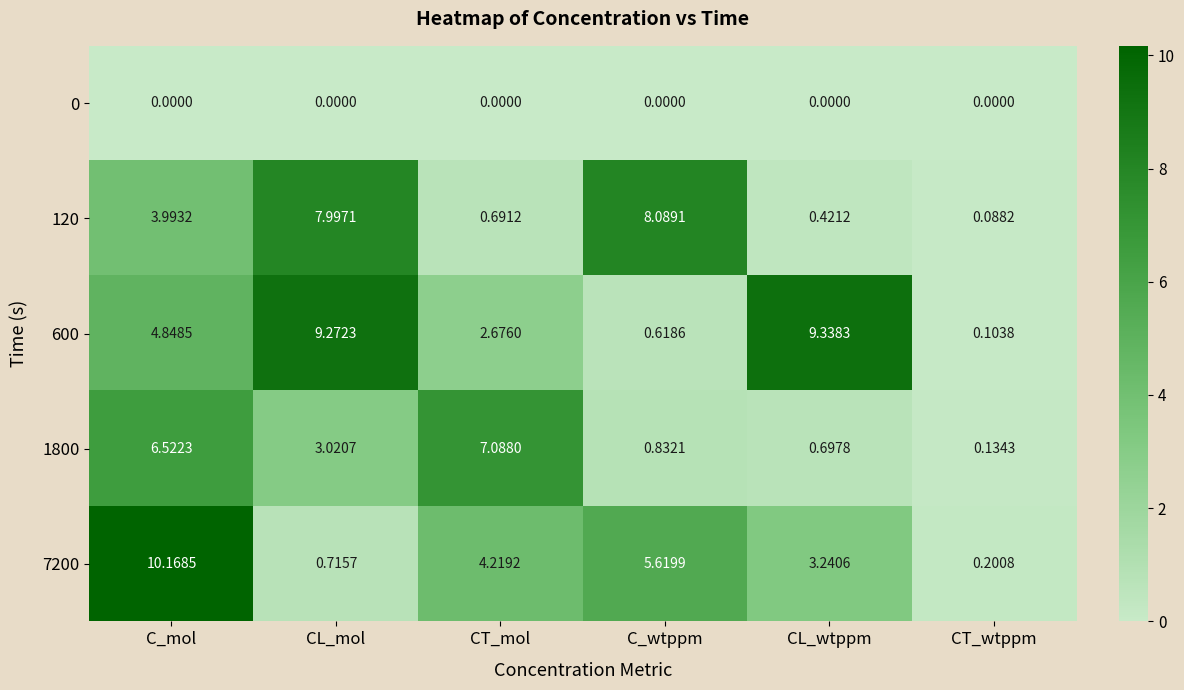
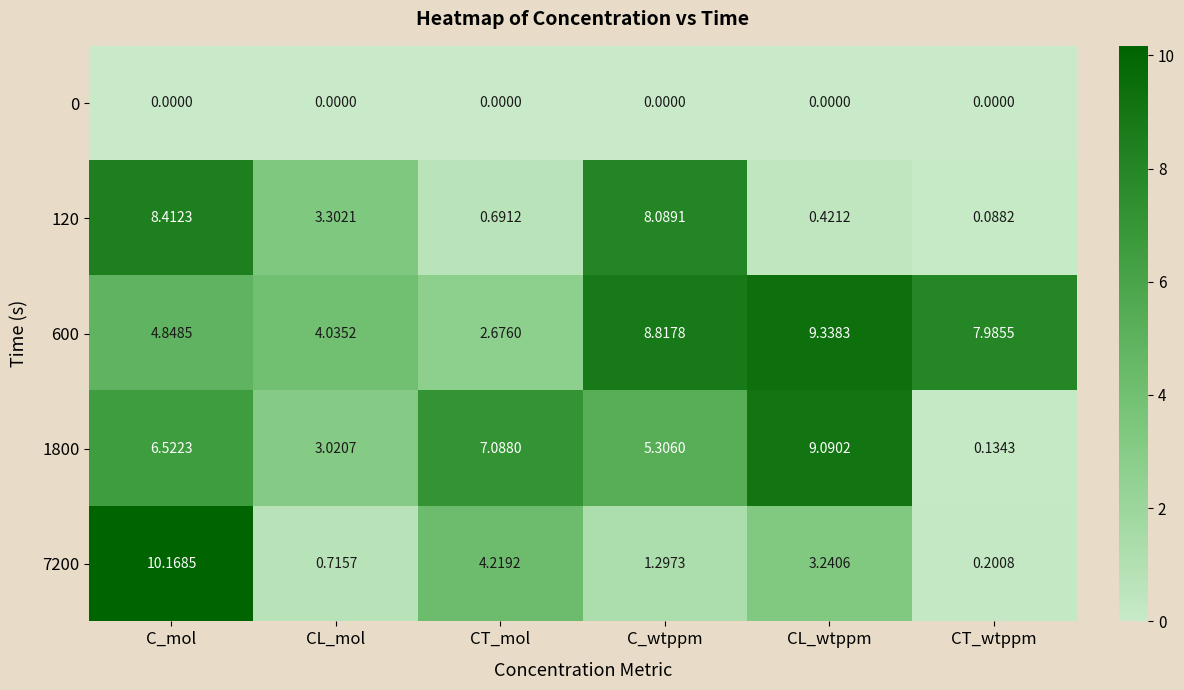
  {
    "0": {
      "C_mol": 0.0000,
      "CL_mol": 0.0000,
      "CT_mol": 0.0000,
      "C_wtppm": 0.0000,
      "CL_wtppm": 0.0000,
      "CT_wtppm": 0.0000
    },
    "120": {
-     "C_mol": 3.9932,
-     "CL_mol": 7.9971,
+     "C_mol": 8.4123,
+     "CL_mol": 3.3021,
      "CT_mol": 0.6912,
      "C_wtppm": 8.0891,
      "CL_wtppm": 0.4212,
      "CT_wtppm": 0.0882
    },
    "600": {
      "C_mol": 4.8485,
-     "CL_mol": 9.2723,
+     "CL_mol": 4.0352,
      "CT_mol": 2.6760,
-     "C_wtppm": 0.6186,
+     "C_wtppm": 8.8178,
      "CL_wtppm": 9.3383,
-     "CT_wtppm": 0.1038
+     "CT_wtppm": 7.9855
    },
    "1800": {
      "C_mol": 6.5223,
      "CL_mol": 3.0207,
      "CT_mol": 7.0880,
-     "C_wtppm": 0.8321,
-     "CL_wtppm": 0.6978,
+     "C_wtppm": 5.3060,
+     "CL_wtppm": 9.0902,
      "CT_wtppm": 0.1343
    },
    "7200": {
      "C_mol": 10.1685,
      "CL_mol": 0.7157,
      "CT_mol": 4.2192,
-     "C_wtppm": 5.6199,
+     "C_wtppm": 1.2973,
      "CL_wtppm": 3.2406,
      "CT_wtppm": 0.2008
    }
  }
